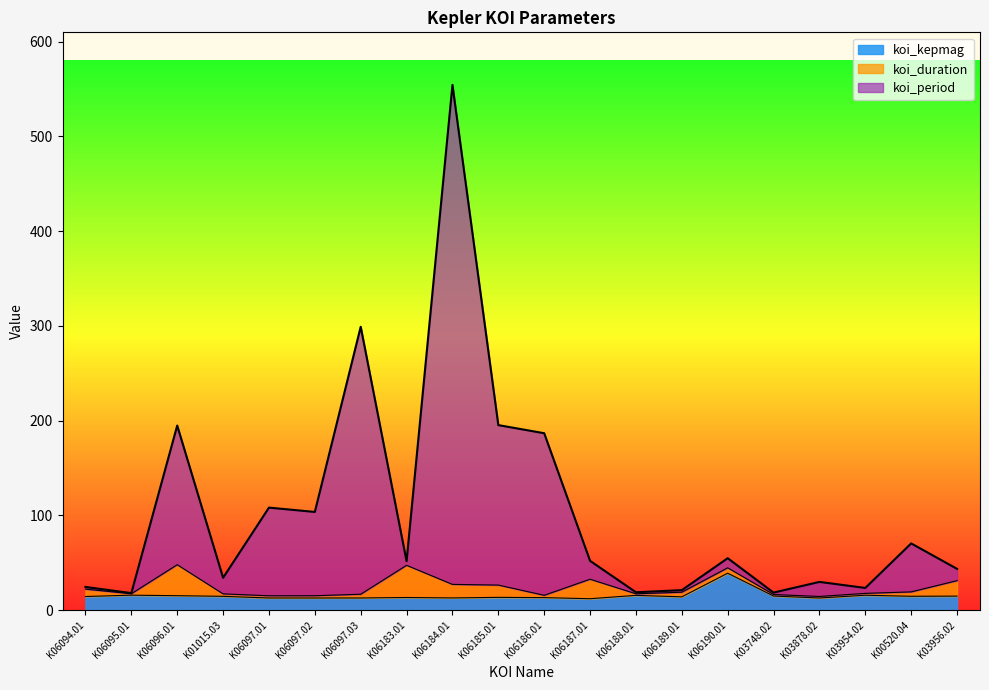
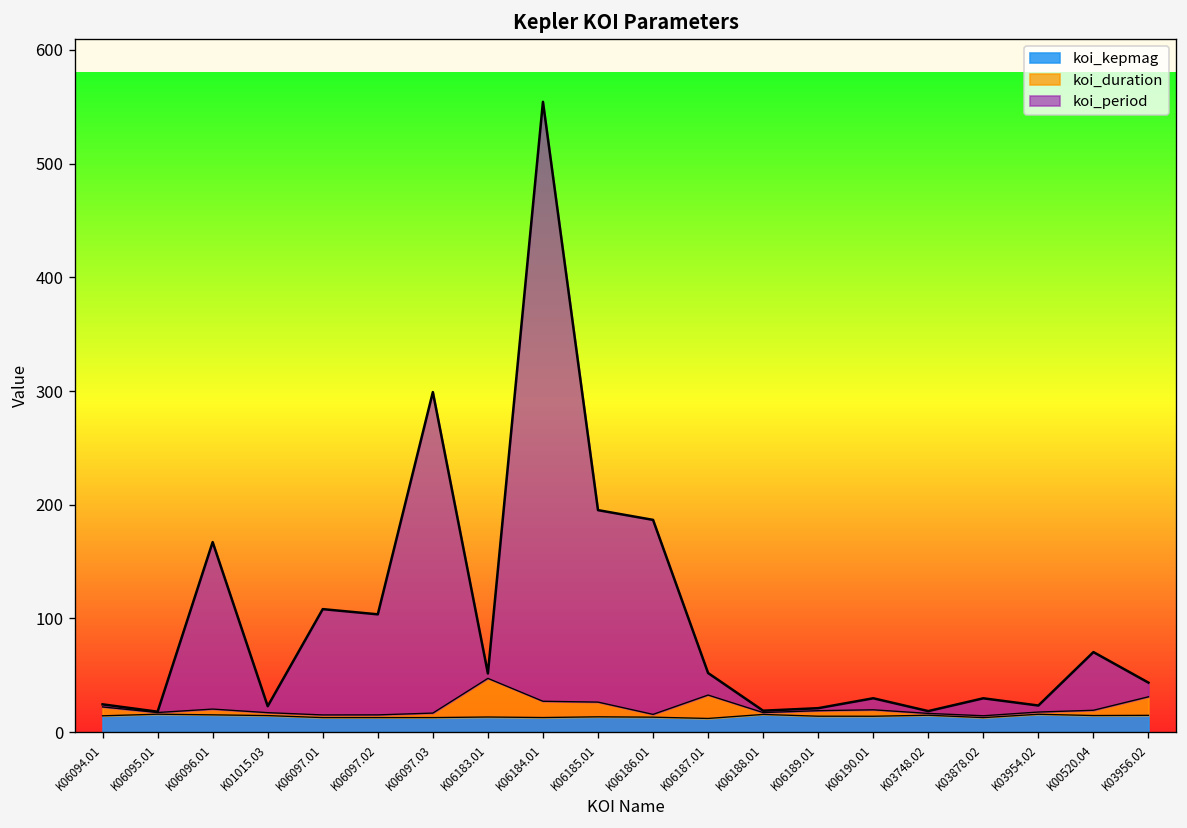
  {
    "koi_kepmag": {
      "K06094.01": 10,
      "K06096.01": 20,
      "K06097.03": 10,
      "K06183.01": 10,
      "K06184.01": 10,
      "K06185.01": 10,
      "K06187.01": 10,
      "K06189.01": 10,
-     "K06190.01": 40,
+     "K06190.01": 10,
      "K00520.04": 10,
      "K03956.02": 10
    },
    "koi_duration": {
-     "K06096.01": 30,
+     "K06096.01": 10,
      "K06097.03": 0,
      "K06183.01": 30,
      "K06184.01": 10,
      "K06185.01": 10,
      "K06187.01": 20,
      "K06190.01": 10,
      "K00520.04": 0,
      "K03956.02": 20
    },
    "koi_period": {
      "K06096.01": 150,
-     "K01015.03": 20,
+     "K01015.03": 10,
      "K06097.01": 90,
      "K06097.02": 90,
      "K06097.03": 280,
      "K06183.01": 0,
      "K06184.01": 530,
      "K06185.01": 170,
      "K06186.01": 170,
      "K06187.01": 20,
      "K06190.01": 10,
      "K03878.02": 20,
      "K03954.02": 10,
      "K00520.04": 50,
      "K03956.02": 10
    }
  }
